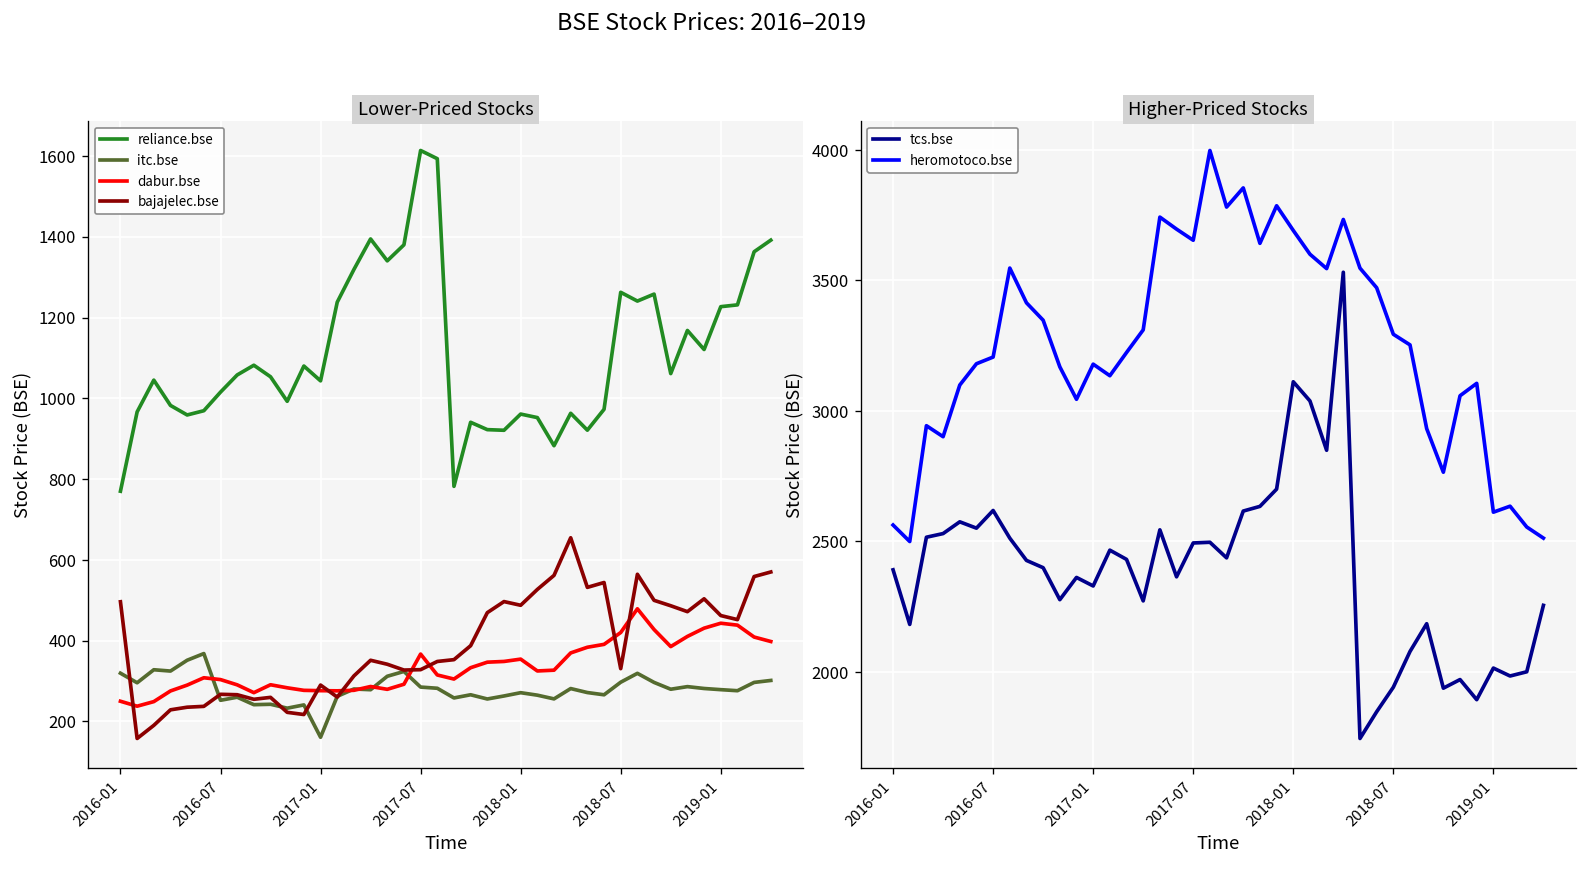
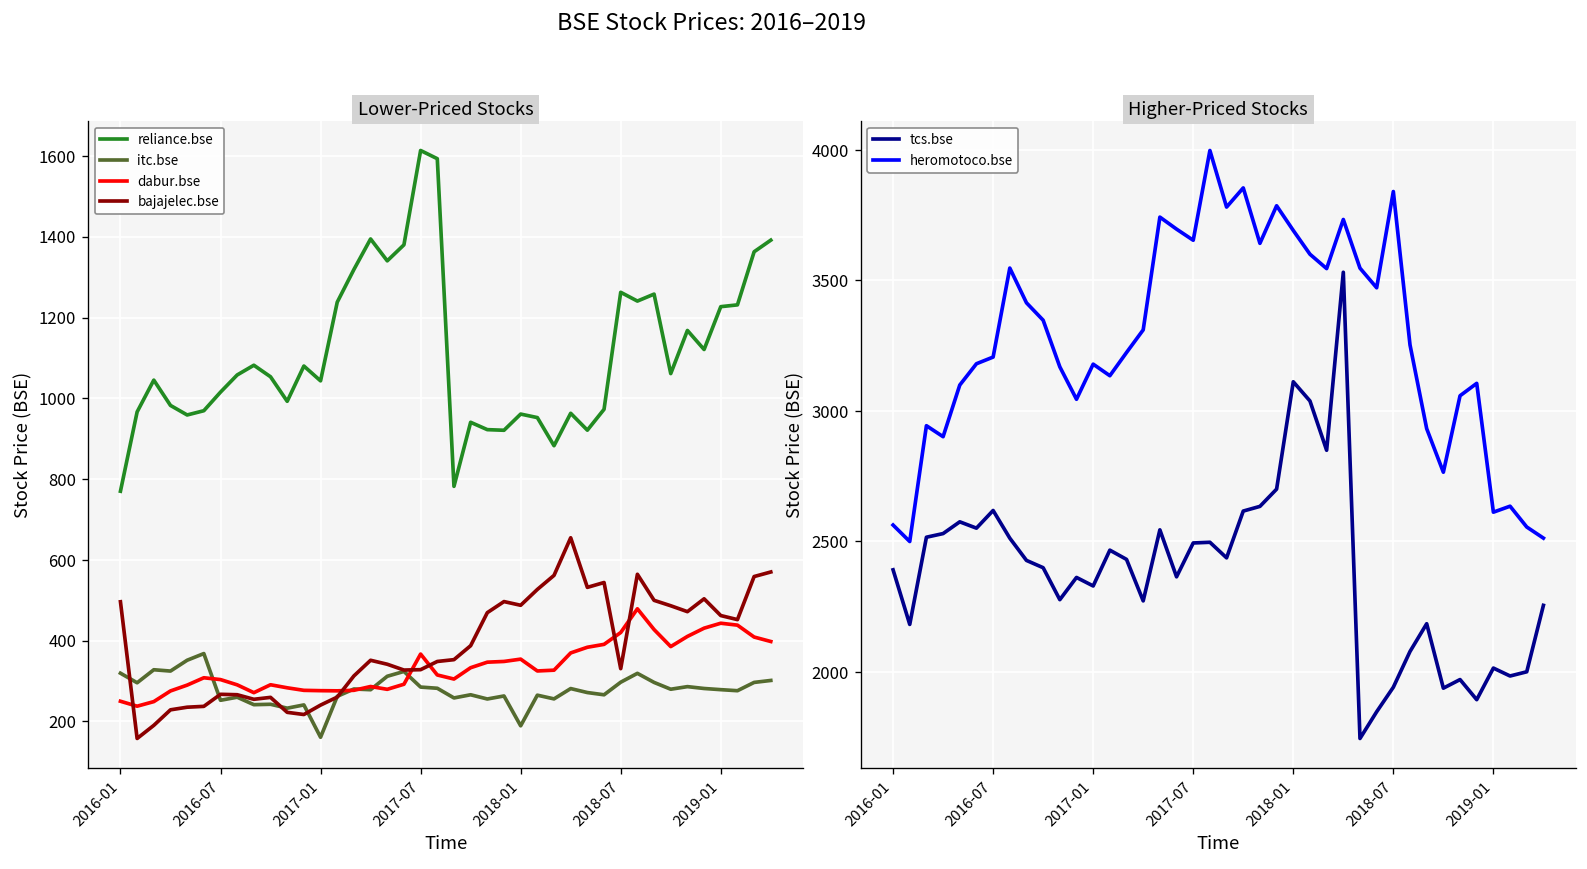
  {
    "Lower-Priced Stocks": {
      "reliance.bse": {
        "2016-01": 770,
        "2016-07": 1020,
        "2017-01": 1040,
        "2017-07": 1610,
        "2018-01": 960,
        "2018-07": 1260,
        "2019-01": 1230
      },
      "itc.bse": {
        "2016-01": 320,
        "2016-07": 250,
        "2017-01": 160,
        "2017-07": 290,
-       "2018-01": 270,
+       "2018-01": 190,
        "2018-07": 300,
        "2019-01": 280
      },
      "dabur.bse": {
        "2016-01": 250,
        "2016-07": 300,
        "2017-01": 280,
        "2017-07": 370,
        "2018-01": 350,
        "2018-07": 420,
        "2019-01": 440
      },
      "bajajelec.bse": {
        "2016-01": 500,
        "2016-07": 270,
-       "2017-01": 290,
+       "2017-01": 240,
        "2017-07": 330,
        "2018-01": 490,
        "2018-07": 330,
        "2019-01": 460
      }
    },
    "Higher-Priced Stocks": {
      "tcs.bse": {
        "2016-01": 2390,
        "2016-07": 2620,
        "2017-01": 2330,
        "2017-07": 2490,
        "2018-01": 3110,
        "2018-07": 1940,
        "2019-01": 2010
      },
      "heromotoco.bse": {
        "2016-01": 2560,
        "2016-07": 3210,
        "2017-01": 3180,
        "2017-07": 3650,
        "2018-01": 3690,
-       "2018-07": 3290,
+       "2018-07": 3840,
        "2019-01": 2610
      }
    }
  }
